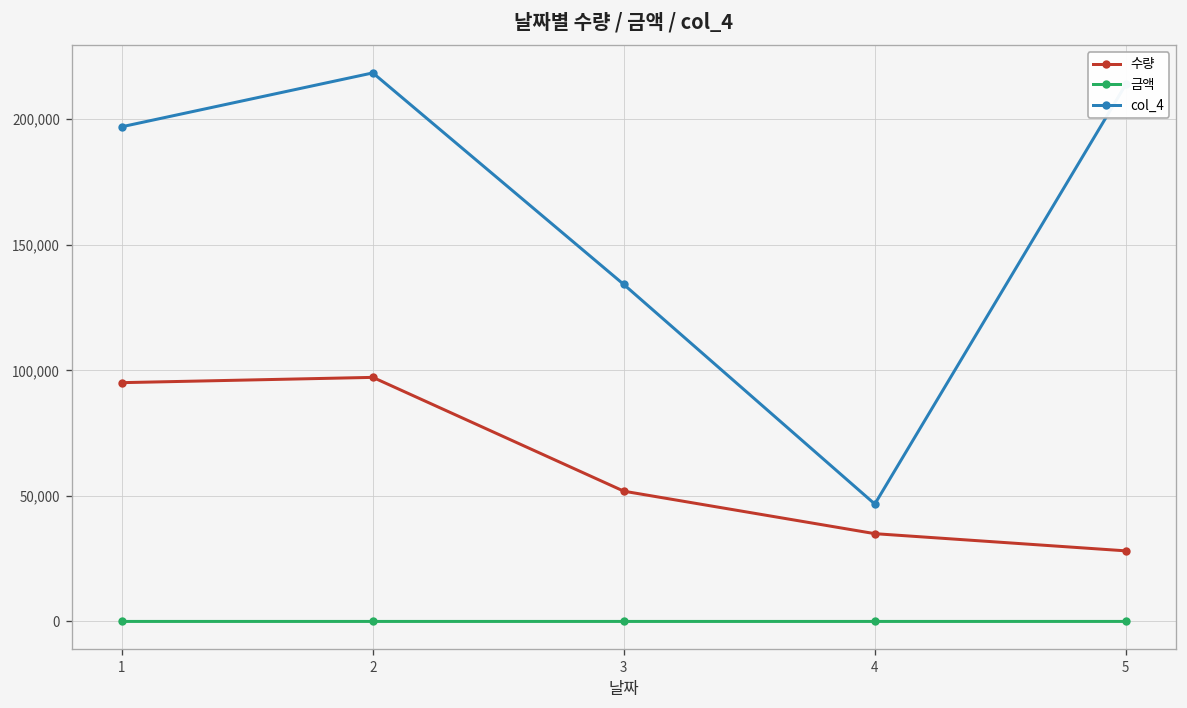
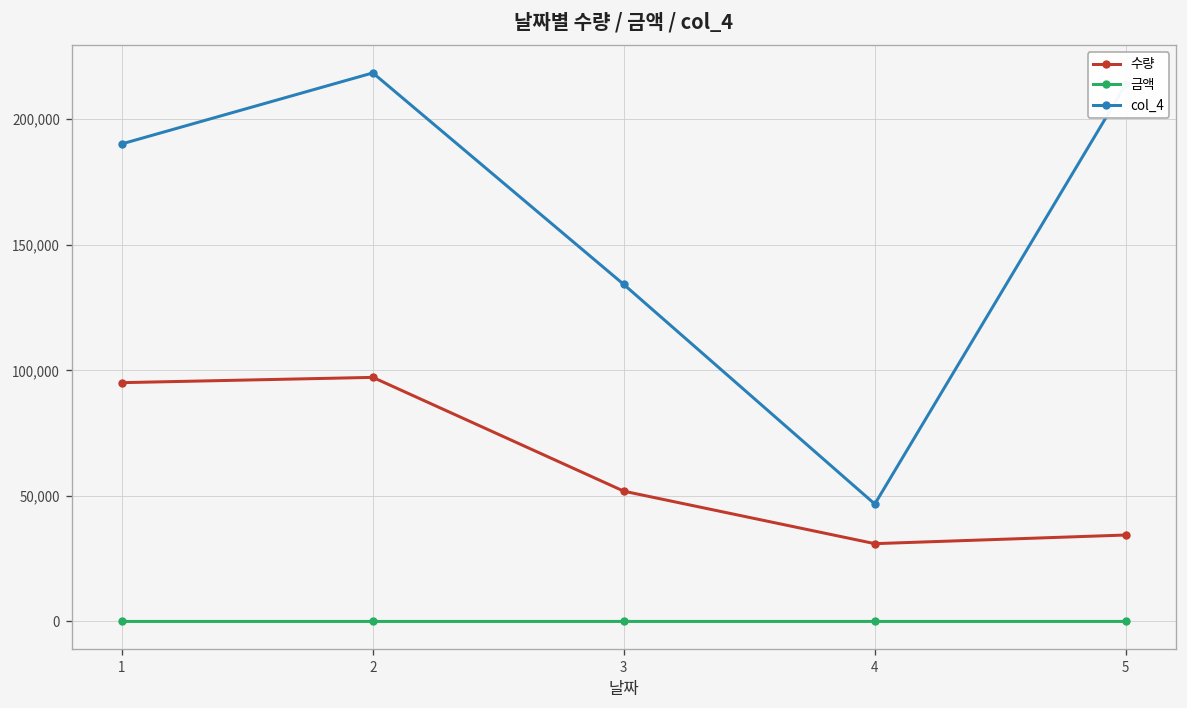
  {
    "수량": {
      "1": "95,000",
      "2": "97,000",
      "3": "52,000",
-     "4": "35,000",
-     "5": "28,000"
+     "4": "31,000",
+     "5": "34,000"
    },
    "금액": {
      "1": "0",
      "2": "0",
      "3": "0",
      "4": "0",
      "5": "0"
    },
    "col_4": {
-     "1": "197,000",
+     "1": "190,000",
      "2": "218,000",
      "3": "134,000",
      "4": "47,000"
    }
  }
